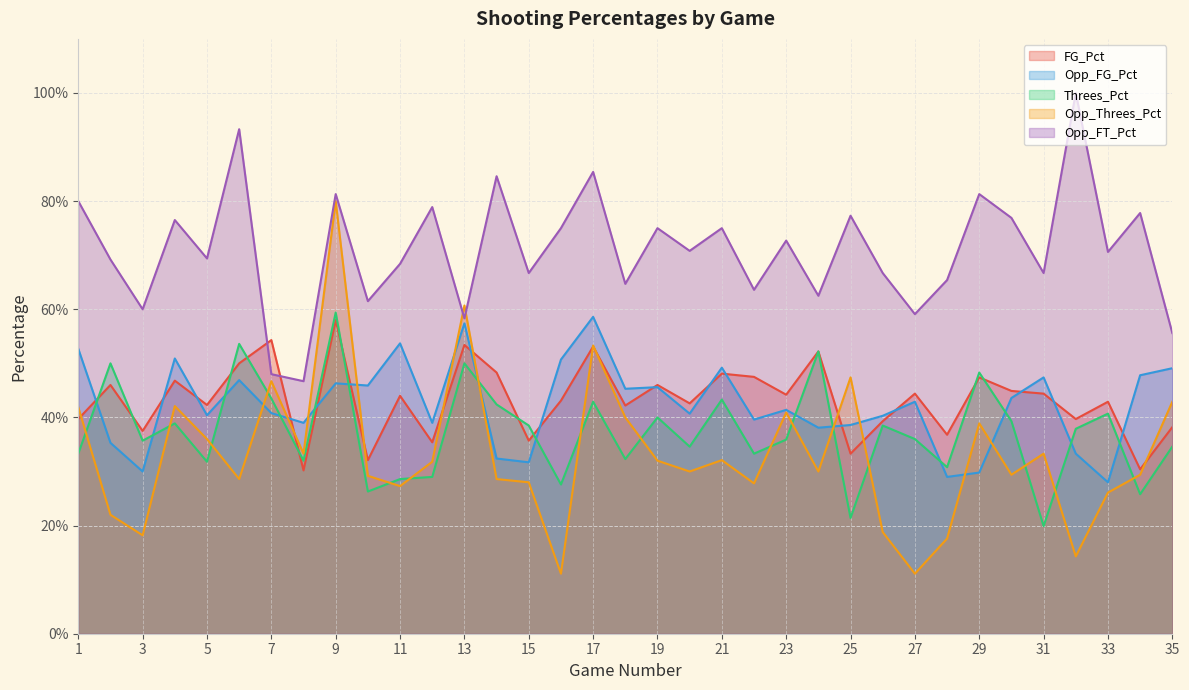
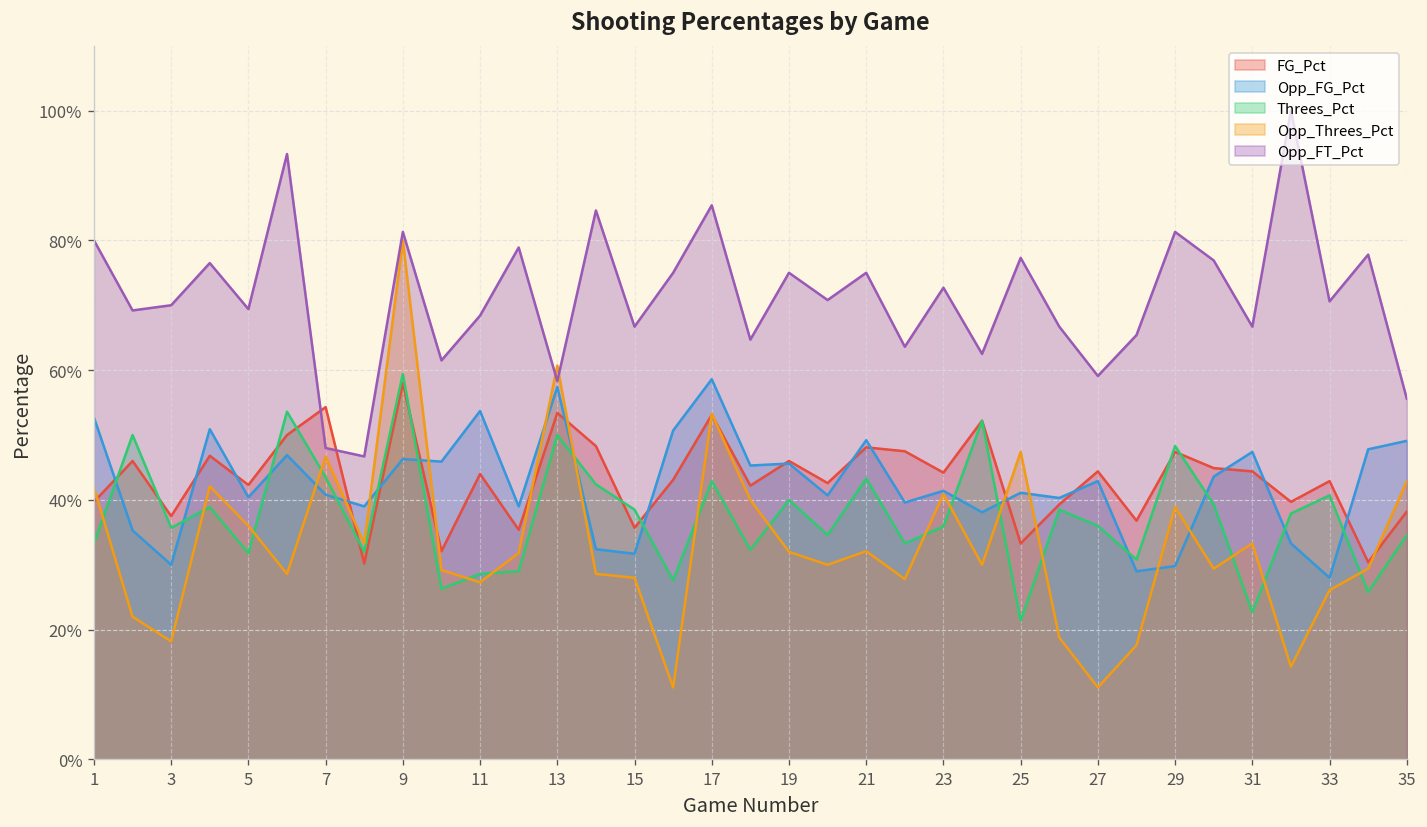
  {
    "Opp_FG_Pct": {
      "1": "53%",
      "3": "30%",
      "5": "40%",
      "7": "41%",
      "9": "46%",
      "11": "54%",
      "13": "57%",
      "15": "32%",
      "17": "59%",
      "21": "49%",
      "23": "41%",
-     "25": "39%",
+     "25": "41%",
      "27": "43%",
      "29": "30%",
      "31": "47%",
      "33": "28%",
      "35": "49%"
    },
    "Threes_Pct": {
      "1": "33%",
      "3": "36%",
      "5": "32%",
      "7": "44%",
      "9": "59%",
      "11": "29%",
      "13": "50%",
      "15": "39%",
      "17": "43%",
      "19": "40%",
      "21": "43%",
      "23": "36%",
      "25": "21%",
      "27": "36%",
      "29": "48%",
-     "31": "20%",
+     "31": "23%",
      "33": "41%",
      "35": "35%"
    },
    "Opp_FT_Pct": {
      "1": "80%",
-     "3": "60%",
+     "3": "70%",
      "5": "69%",
      "7": "48%",
      "9": "81%",
      "11": "68%",
      "13": "58%",
      "15": "67%",
      "17": "85%",
      "19": "75%",
      "21": "75%",
      "23": "73%",
      "25": "77%",
      "27": "59%",
      "29": "81%",
      "31": "67%",
      "33": "71%",
      "35": "56%"
    }
  }
